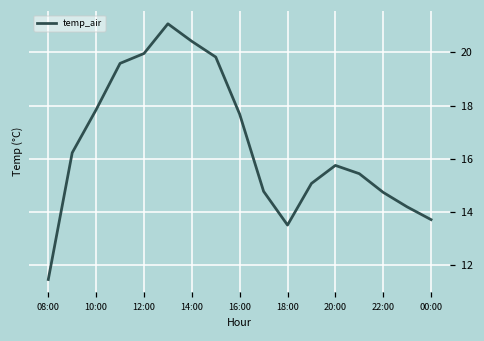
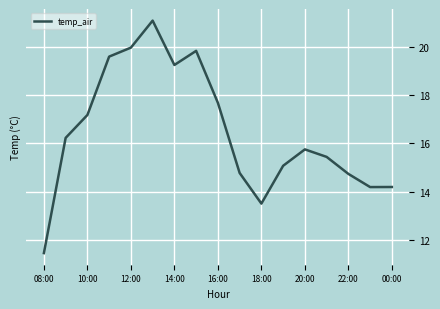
  {
    "08:00": 11.5,
-   "10:00": 17.8,
+   "10:00": 17.2,
    "12:00": 20.0,
-   "14:00": 20.4,
+   "14:00": 19.2,
    "16:00": 17.7,
    "18:00": 13.5,
    "20:00": 15.8,
    "22:00": 14.7,
-   "00:00": 13.7
+   "00:00": 14.2
  }
